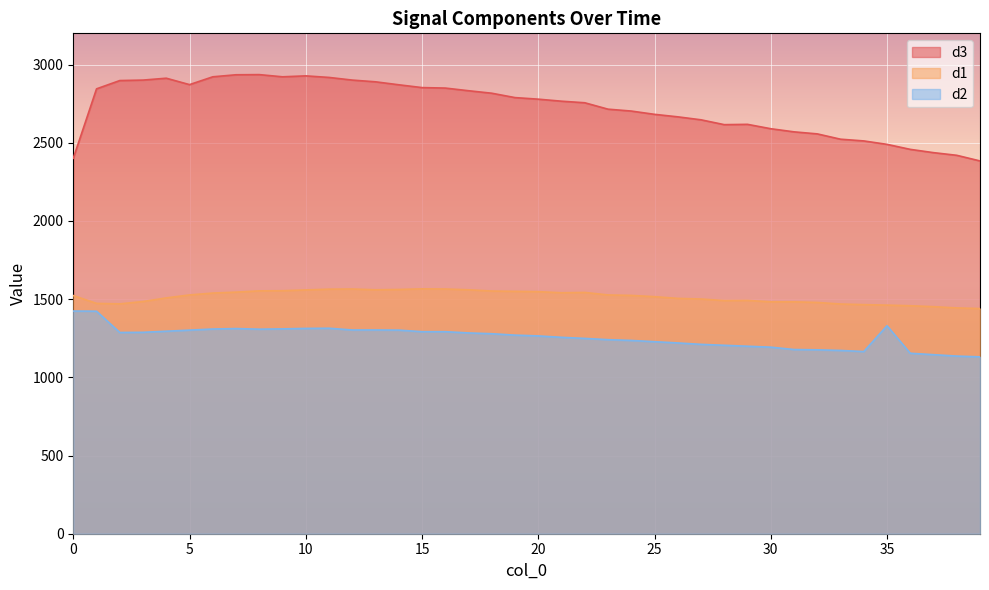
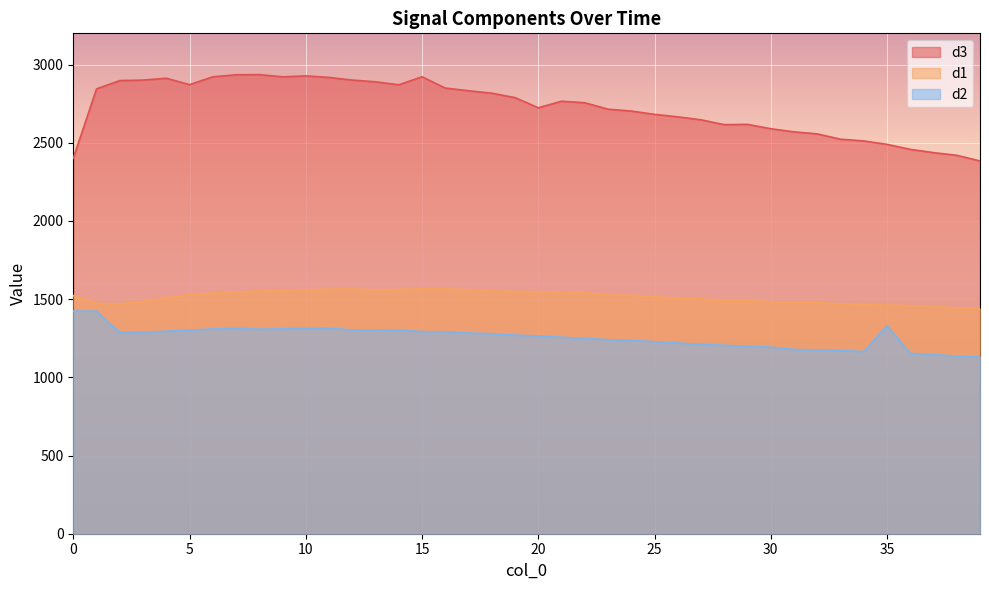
  {
    "d3": {
      "0": 2400,
      "5": 2870,
      "10": 2930,
-     "15": 2850,
-     "20": 2780,
+     "15": 2920,
+     "20": 2720,
      "25": 2680,
      "30": 2590,
      "35": 2490
    },
    "d1": {
      "0": 1520,
      "5": 1530,
      "10": 1560,
      "15": 1570,
      "20": 1550,
      "25": 1520,
      "30": 1480,
      "35": 1460
    },
    "d2": {
      "0": 1420,
      "5": 1300,
      "10": 1310,
      "15": 1290,
      "20": 1270,
      "25": 1230,
      "30": 1190,
      "35": 1330
    }
  }
